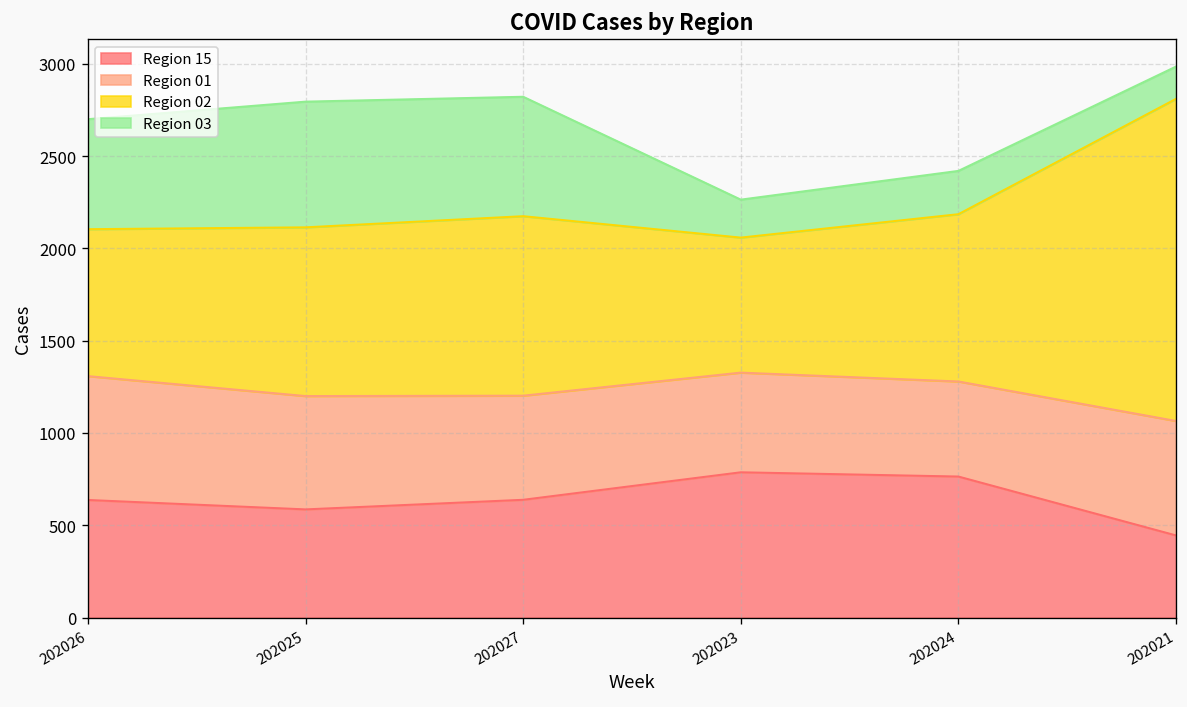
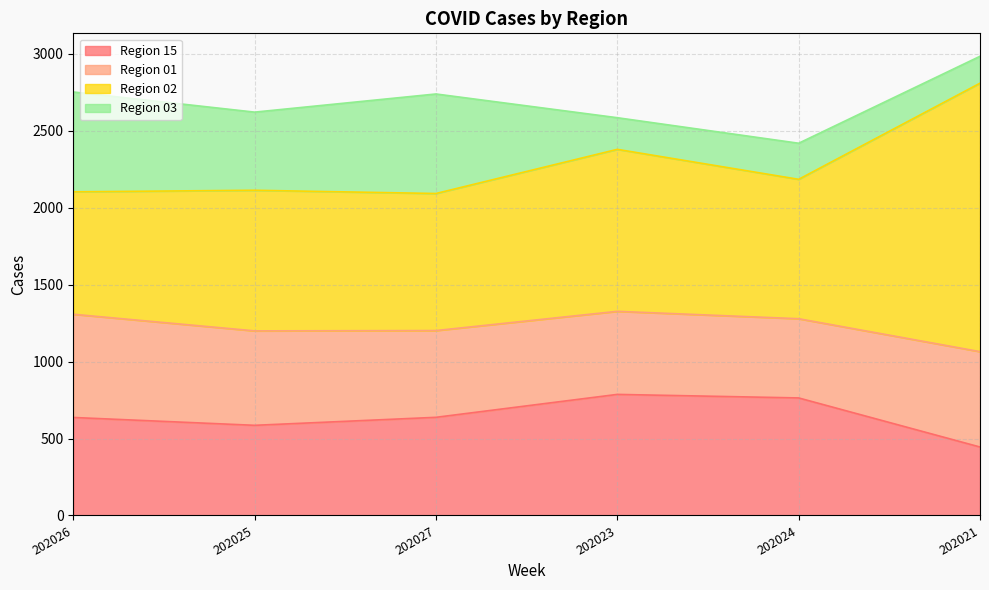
  {
    "Region 02": {
      "202026": 800,
      "202025": 910,
-     "202027": 970,
-     "202023": 730,
+     "202027": 890,
+     "202023": 1050,
      "202024": 910,
      "202021": 1750
    },
    "Region 03": {
-     "202026": 600,
-     "202025": 680,
+     "202026": 650,
+     "202025": 510,
      "202027": 650,
      "202023": 210,
      "202024": 230,
      "202021": 180
    }
  }
